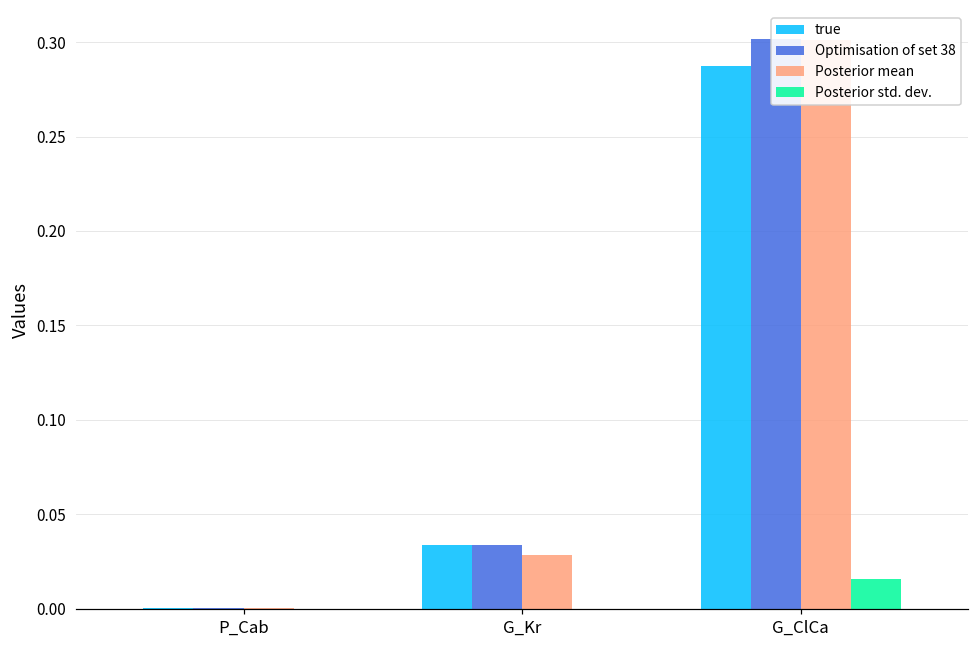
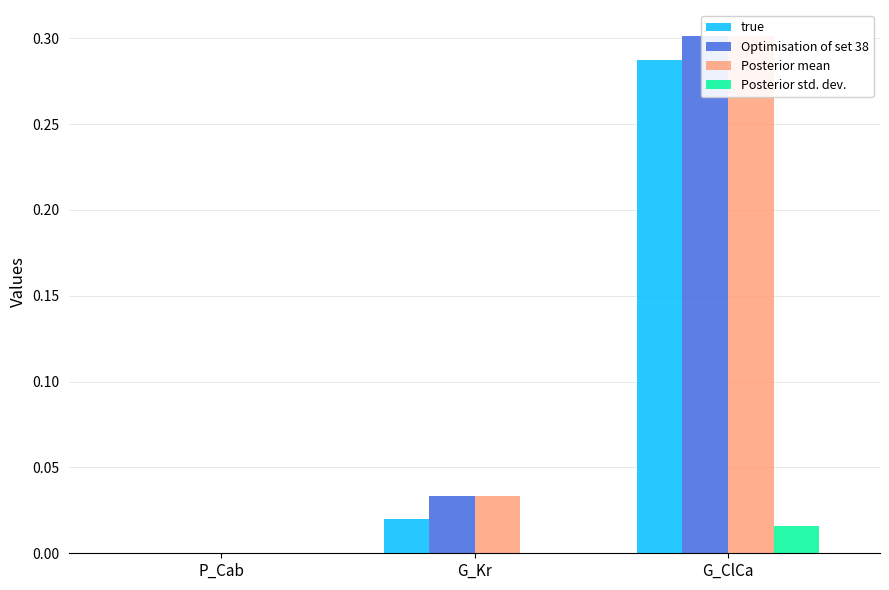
  {
    "true": {
-     "G_Kr": 0.034,
+     "G_Kr": 0.020,
      "G_ClCa": 0.288
    },
    "Optimisation of set 38": {
      "G_Kr": 0.033
    },
    "Posterior mean": {
-     "G_Kr": 0.028
+     "G_Kr": 0.033
    },
    "Posterior std. dev.": {
      "G_ClCa": 0.016
    }
  }
